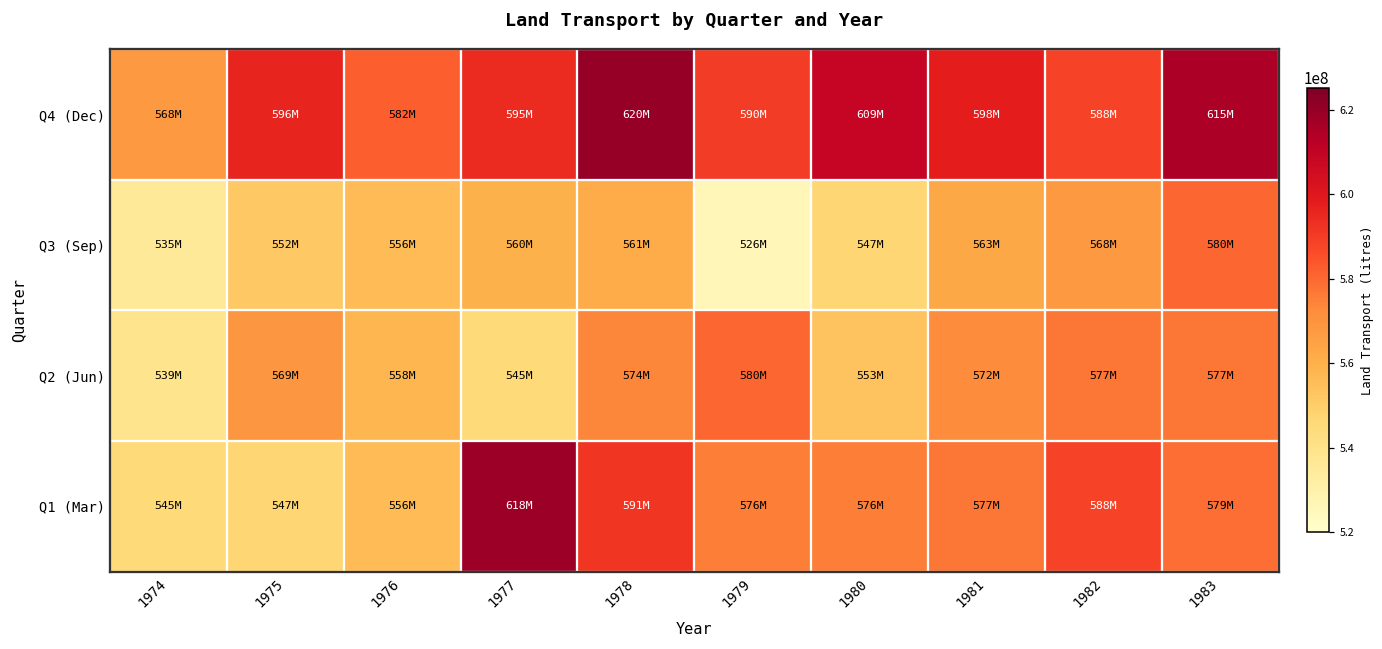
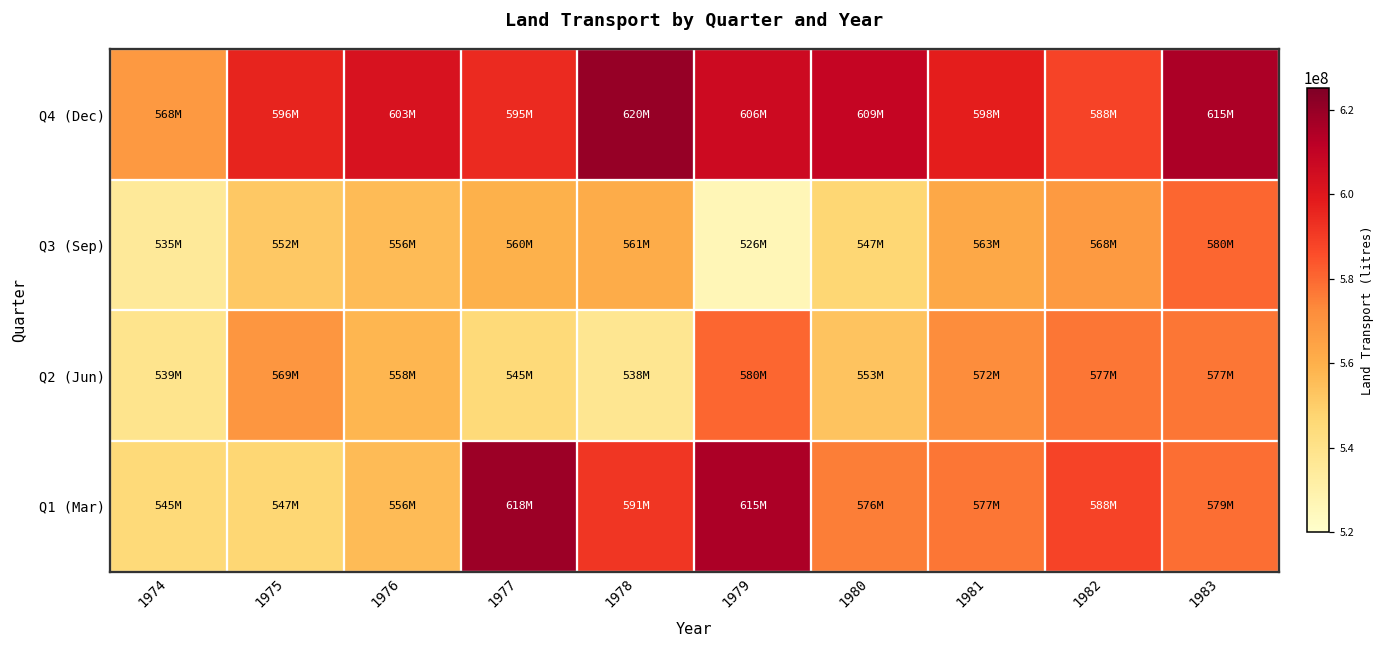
  {
    "Q4 (Dec)": {
      "1974": "568M",
      "1975": "596M",
-     "1976": "582M",
+     "1976": "603M",
      "1977": "595M",
      "1978": "620M",
-     "1979": "590M",
+     "1979": "606M",
      "1980": "609M",
      "1981": "598M",
      "1982": "588M",
      "1983": "615M"
    },
    "Q3 (Sep)": {
      "1974": "535M",
      "1975": "552M",
      "1976": "556M",
      "1977": "560M",
      "1978": "561M",
      "1979": "526M",
      "1980": "547M",
      "1981": "563M",
      "1982": "568M",
      "1983": "580M"
    },
    "Q2 (Jun)": {
      "1974": "539M",
      "1975": "569M",
      "1976": "558M",
      "1977": "545M",
-     "1978": "574M",
+     "1978": "538M",
      "1979": "580M",
      "1980": "553M",
      "1981": "572M",
      "1982": "577M",
      "1983": "577M"
    },
    "Q1 (Mar)": {
      "1974": "545M",
      "1975": "547M",
      "1976": "556M",
      "1977": "618M",
      "1978": "591M",
-     "1979": "576M",
+     "1979": "615M",
      "1980": "576M",
      "1981": "577M",
      "1982": "588M",
      "1983": "579M"
    }
  }
